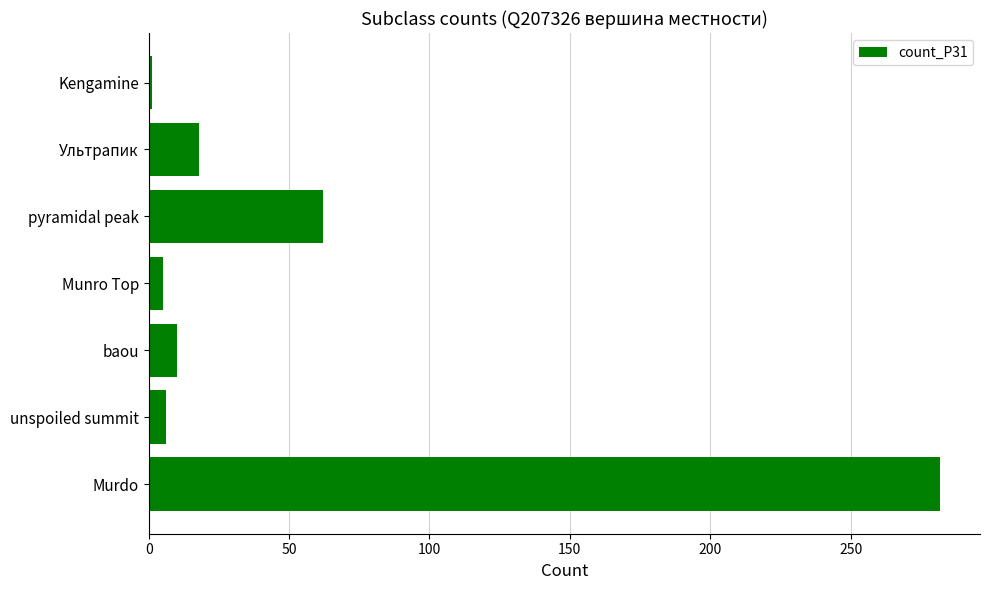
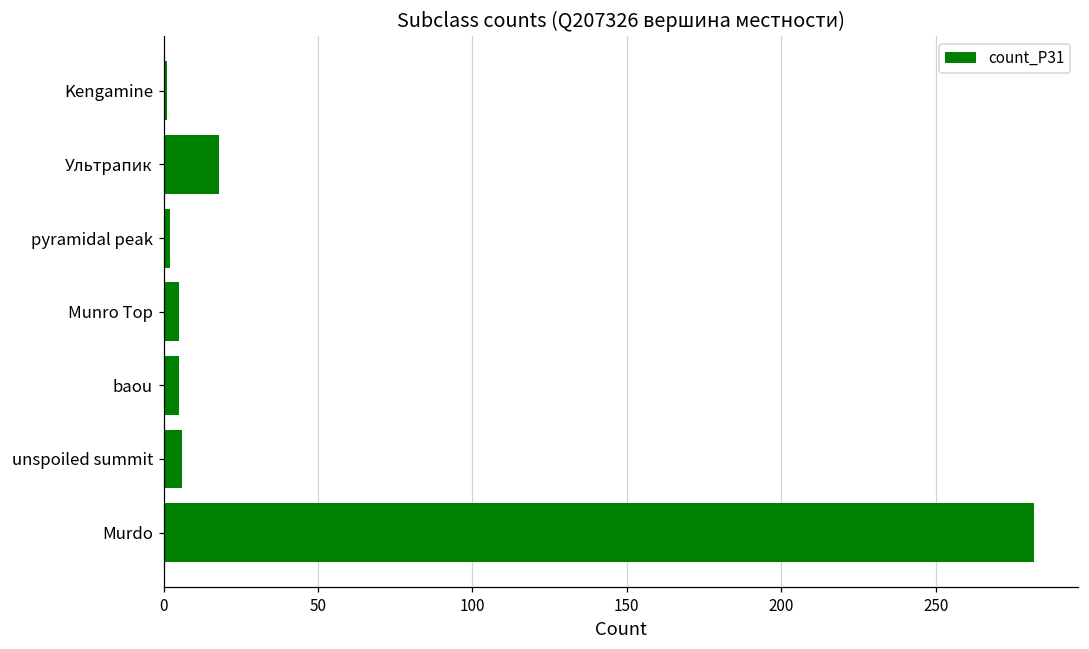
  {
    "Kengamine": 1,
    "Ультрапик": 18,
-   "pyramidal peak": 62,
+   "pyramidal peak": 2,
    "Munro Top": 5,
-   "baou": 10,
+   "baou": 5,
    "unspoiled summit": 6,
    "Murdo": 282
  }
